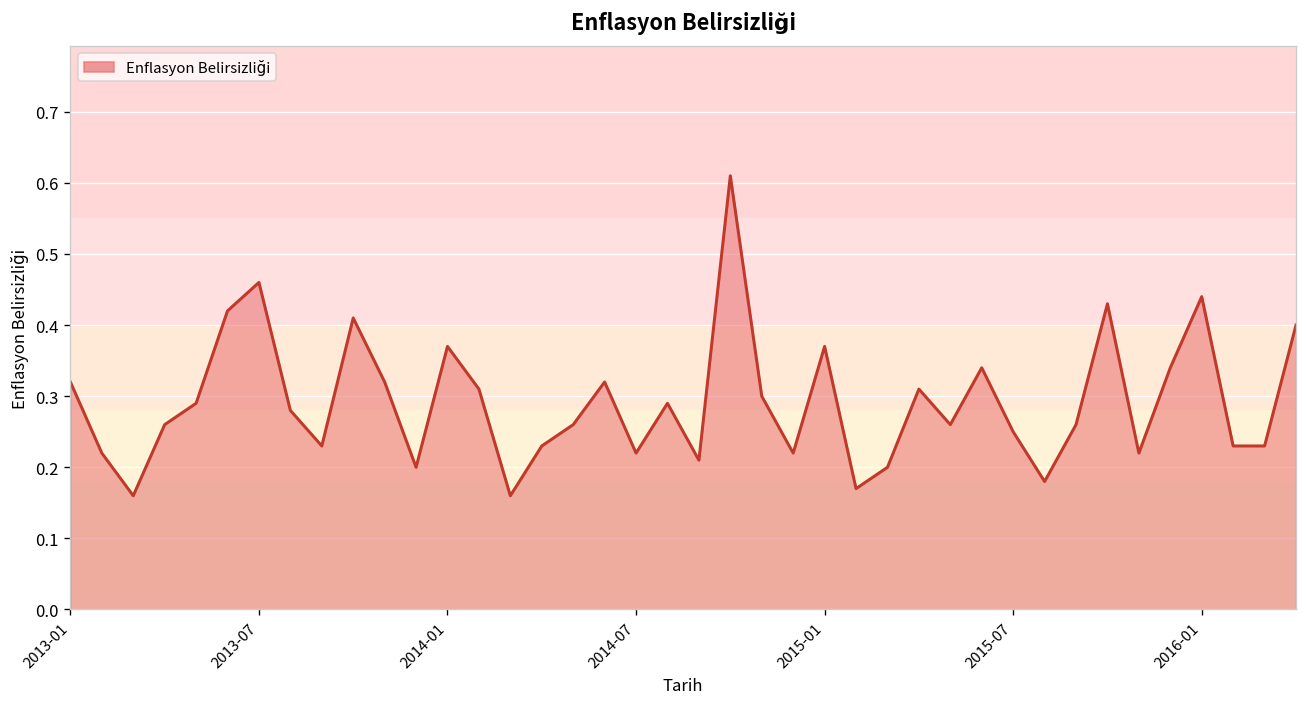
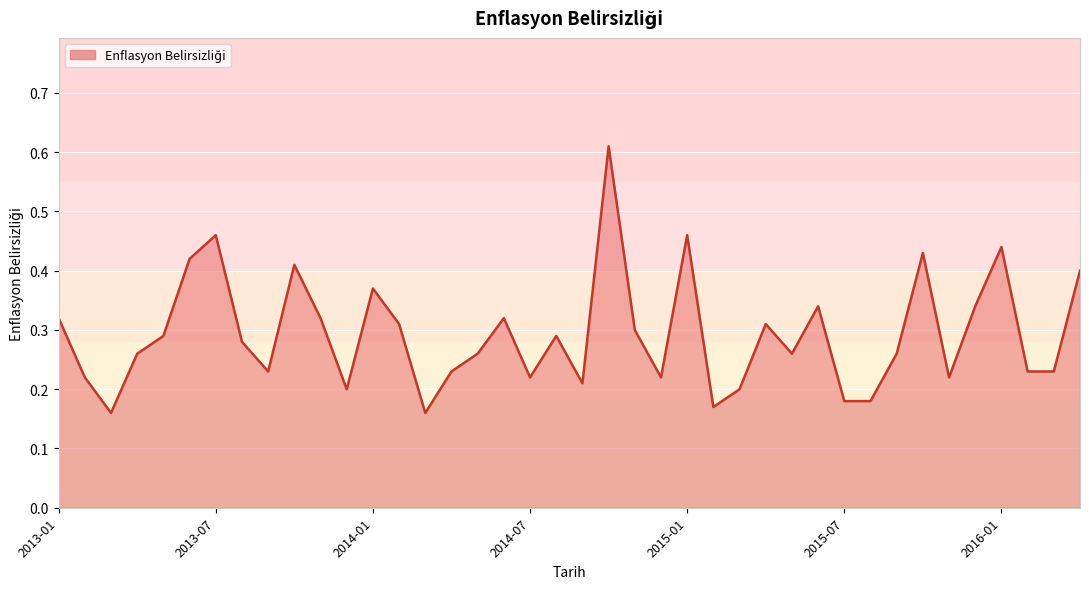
  {
    "2013-01": 0.32,
    "2013-07": 0.46,
    "2014-01": 0.37,
    "2014-07": 0.22,
-   "2015-01": 0.37,
-   "2015-07": 0.25,
+   "2015-01": 0.46,
+   "2015-07": 0.18,
    "2016-01": 0.44
  }
